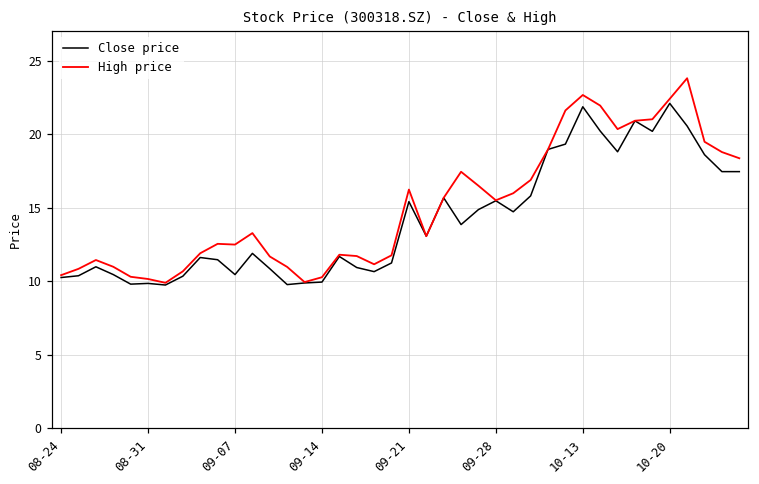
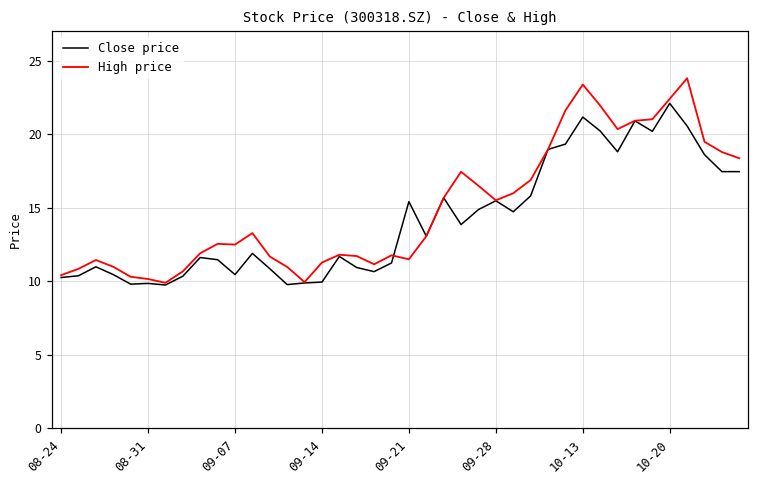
  {
    "Close price": {
      "08-31": 9.9,
      "09-07": 10.5,
      "09-14": 9.9,
      "09-21": 15.4,
-     "10-13": 21.9,
+     "10-13": 21.2,
      "10-20": 22.1
    },
    "High price": {
      "08-31": 10.2,
      "09-07": 12.5,
-     "09-14": 10.3,
-     "09-21": 16.2,
-     "10-13": 22.7,
+     "09-14": 11.3,
+     "09-21": 11.5,
+     "10-13": 23.4,
      "10-20": 22.4
    }
  }
